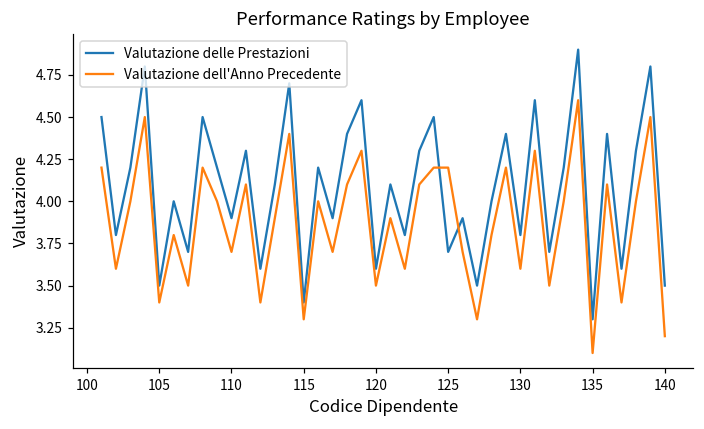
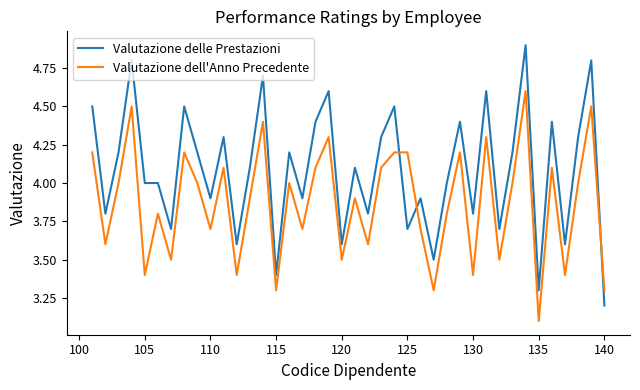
  {
    "Valutazione delle Prestazioni": {
-     "105": 3.5,
+     "105": 4.0,
      "110": 3.9,
      "115": 3.4,
      "120": 3.6,
      "125": 3.7,
      "130": 3.8,
      "135": 3.3,
-     "140": 3.5
+     "140": 3.2
    },
    "Valutazione dell'Anno Precedente": {
      "105": 3.4,
      "110": 3.7,
      "115": 3.3,
      "120": 3.5,
      "125": 4.2,
-     "130": 3.6,
+     "130": 3.4,
      "135": 3.1,
-     "140": 3.2
+     "140": 3.3
    }
  }
